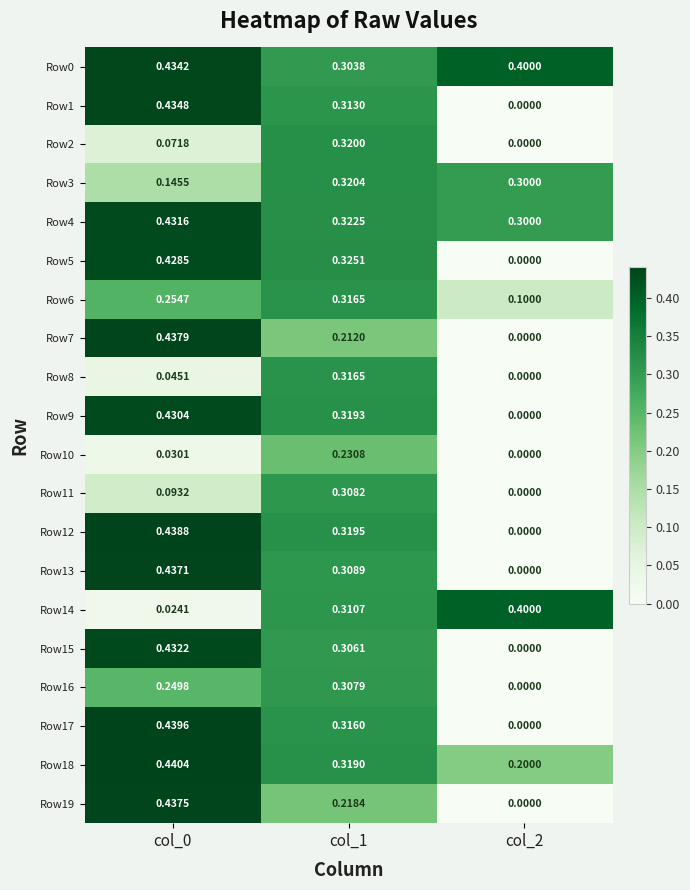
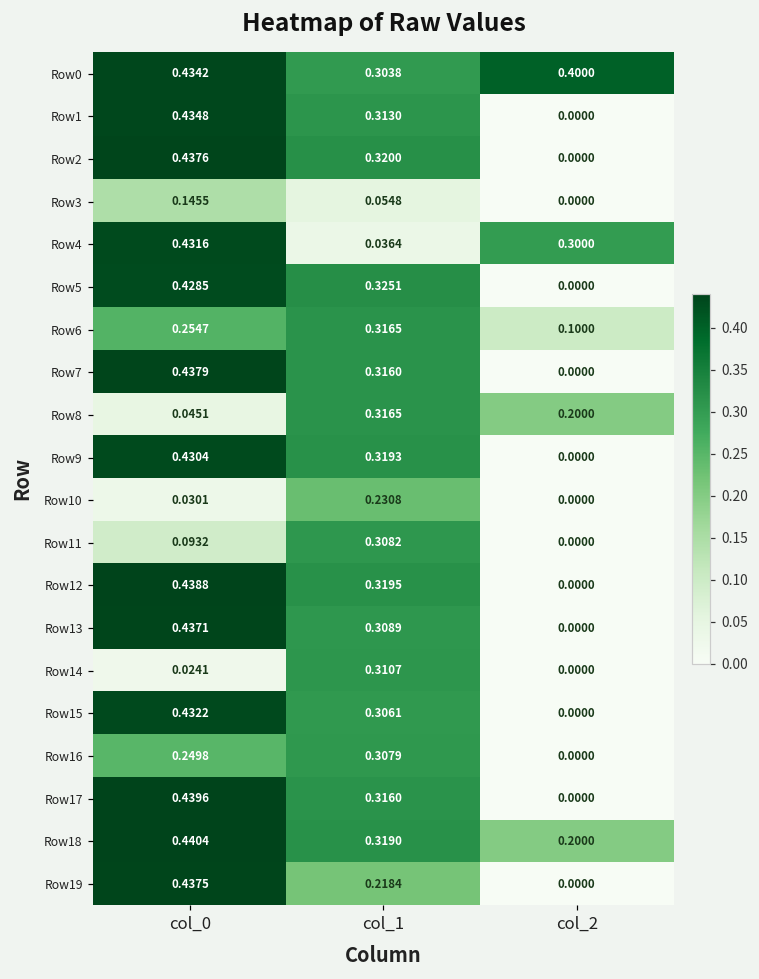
  {
    "Row0": {
      "col_0": 0.4342,
      "col_1": 0.3038,
      "col_2": 0.4000
    },
    "Row1": {
      "col_0": 0.4348,
      "col_1": 0.3130,
      "col_2": 0.0000
    },
    "Row2": {
-     "col_0": 0.0718,
+     "col_0": 0.4376,
      "col_1": 0.3200,
      "col_2": 0.0000
    },
    "Row3": {
      "col_0": 0.1455,
-     "col_1": 0.3204,
-     "col_2": 0.3000
+     "col_1": 0.0548,
+     "col_2": 0.0000
    },
    "Row4": {
      "col_0": 0.4316,
-     "col_1": 0.3225,
+     "col_1": 0.0364,
      "col_2": 0.3000
    },
    "Row5": {
      "col_0": 0.4285,
      "col_1": 0.3251,
      "col_2": 0.0000
    },
    "Row6": {
      "col_0": 0.2547,
      "col_1": 0.3165,
      "col_2": 0.1000
    },
    "Row7": {
      "col_0": 0.4379,
-     "col_1": 0.2120,
+     "col_1": 0.3160,
      "col_2": 0.0000
    },
    "Row8": {
      "col_0": 0.0451,
      "col_1": 0.3165,
-     "col_2": 0.0000
+     "col_2": 0.2000
    },
    "Row9": {
      "col_0": 0.4304,
      "col_1": 0.3193,
      "col_2": 0.0000
    },
    "Row10": {
      "col_0": 0.0301,
      "col_1": 0.2308,
      "col_2": 0.0000
    },
    "Row11": {
      "col_0": 0.0932,
      "col_1": 0.3082,
      "col_2": 0.0000
    },
    "Row12": {
      "col_0": 0.4388,
      "col_1": 0.3195,
      "col_2": 0.0000
    },
    "Row13": {
      "col_0": 0.4371,
      "col_1": 0.3089,
      "col_2": 0.0000
    },
    "Row14": {
      "col_0": 0.0241,
      "col_1": 0.3107,
-     "col_2": 0.4000
+     "col_2": 0.0000
    },
    "Row15": {
      "col_0": 0.4322,
      "col_1": 0.3061,
      "col_2": 0.0000
    },
    "Row16": {
      "col_0": 0.2498,
      "col_1": 0.3079,
      "col_2": 0.0000
    },
    "Row17": {
      "col_0": 0.4396,
      "col_1": 0.3160,
      "col_2": 0.0000
    },
    "Row18": {
      "col_0": 0.4404,
      "col_1": 0.3190,
      "col_2": 0.2000
    },
    "Row19": {
      "col_0": 0.4375,
      "col_1": 0.2184,
      "col_2": 0.0000
    }
  }
